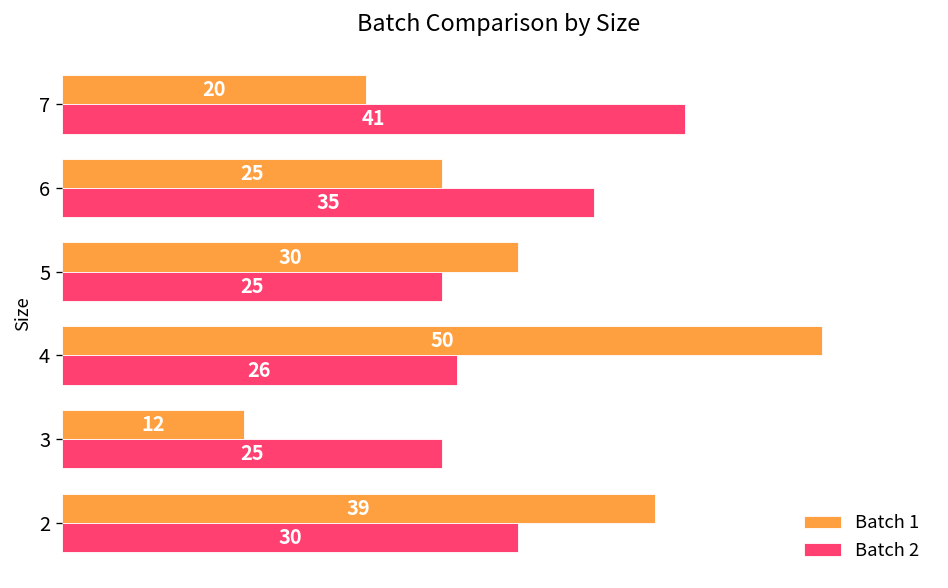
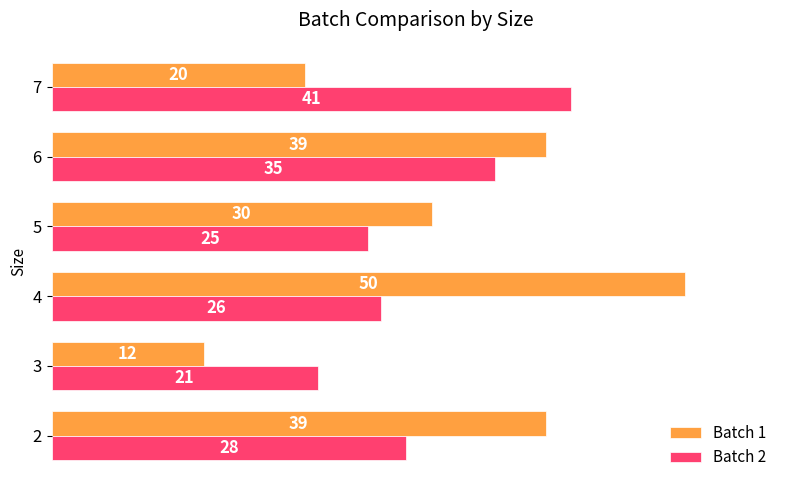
  {
    "Batch 1": {
      "7": 20,
-     "6": 25,
+     "6": 39,
      "5": 30,
      "4": 50,
      "3": 12,
      "2": 39
    },
    "Batch 2": {
      "7": 41,
      "6": 35,
      "5": 25,
      "4": 26,
-     "3": 25,
-     "2": 30
+     "3": 21,
+     "2": 28
    }
  }
